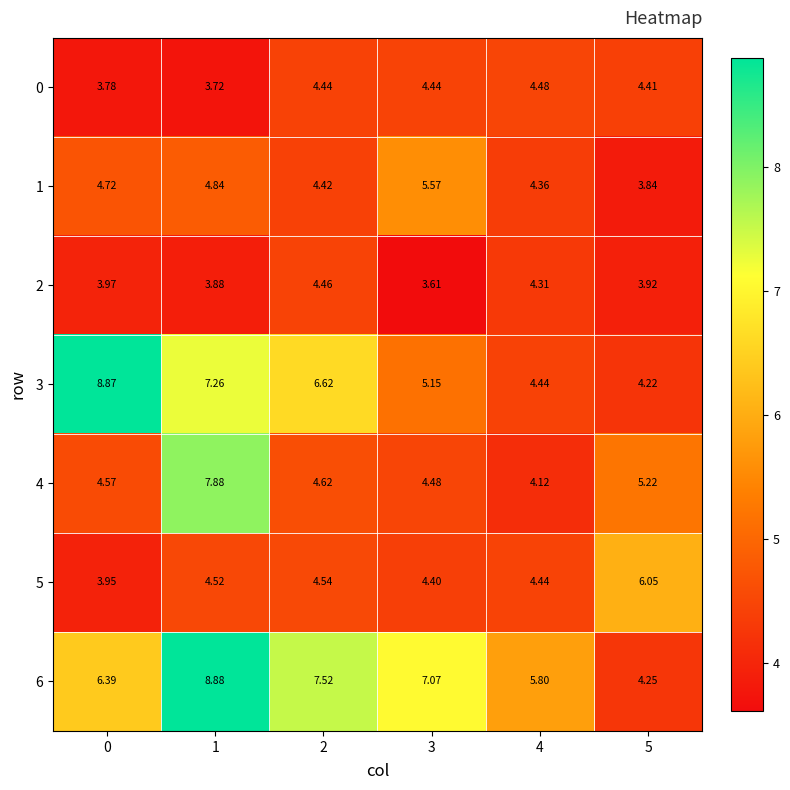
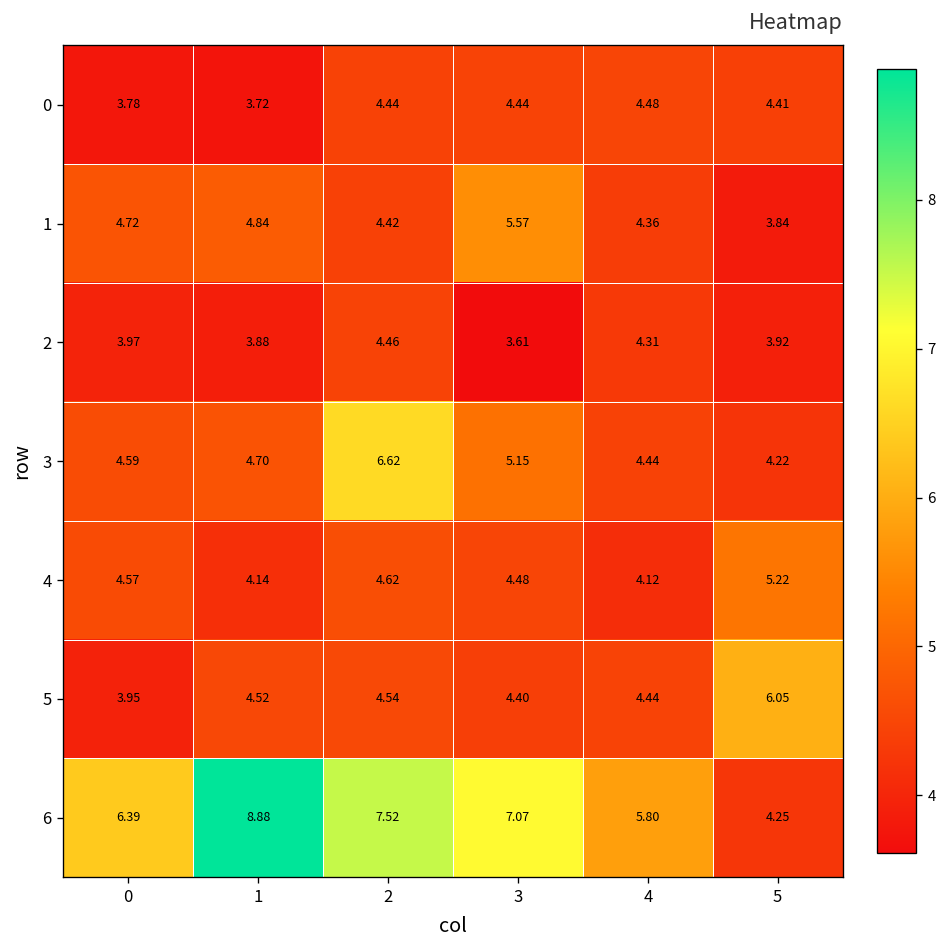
  {
    "0": {
      "0": 3.78,
      "1": 3.72,
      "2": 4.44,
      "3": 4.44,
      "4": 4.48,
      "5": 4.41
    },
    "1": {
      "0": 4.72,
      "1": 4.84,
      "2": 4.42,
      "3": 5.57,
      "4": 4.36,
      "5": 3.84
    },
    "2": {
      "0": 3.97,
      "1": 3.88,
      "2": 4.46,
      "3": 3.61,
      "4": 4.31,
      "5": 3.92
    },
    "3": {
-     "0": 8.87,
-     "1": 7.26,
+     "0": 4.59,
+     "1": 4.70,
      "2": 6.62,
      "3": 5.15,
      "4": 4.44,
      "5": 4.22
    },
    "4": {
      "0": 4.57,
-     "1": 7.88,
+     "1": 4.14,
      "2": 4.62,
      "3": 4.48,
      "4": 4.12,
      "5": 5.22
    },
    "5": {
      "0": 3.95,
      "1": 4.52,
      "2": 4.54,
      "3": 4.40,
      "4": 4.44,
      "5": 6.05
    },
    "6": {
      "0": 6.39,
      "1": 8.88,
      "2": 7.52,
      "3": 7.07,
      "4": 5.80,
      "5": 4.25
    }
  }
